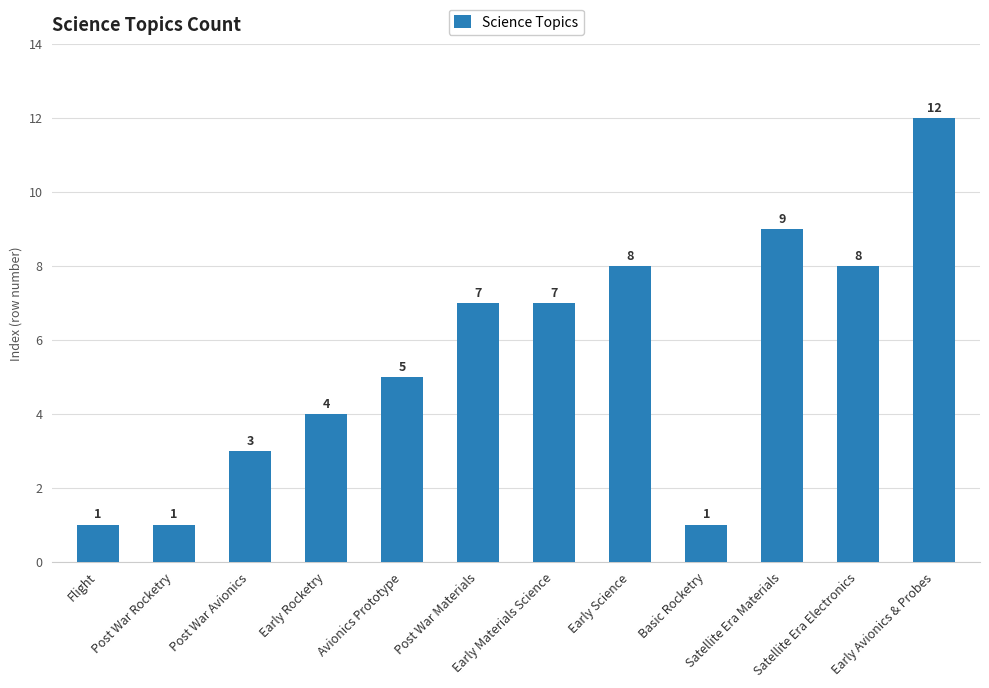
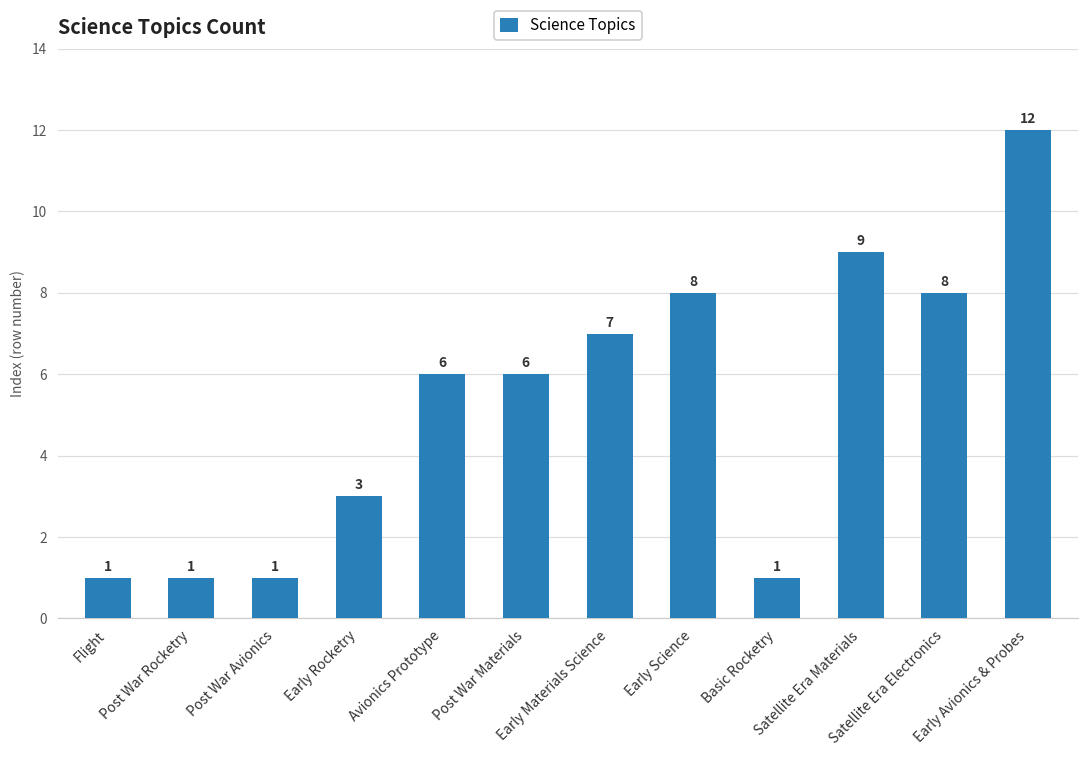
  {
    "Flight": 1,
    "Post War Rocketry": 1,
-   "Post War Avionics": 3,
-   "Early Rocketry": 4,
-   "Avionics Prototype": 5,
-   "Post War Materials": 7,
+   "Post War Avionics": 1,
+   "Early Rocketry": 3,
+   "Avionics Prototype": 6,
+   "Post War Materials": 6,
    "Early Materials Science": 7,
    "Early Science": 8,
    "Basic Rocketry": 1,
    "Satellite Era Materials": 9,
    "Satellite Era Electronics": 8,
    "Early Avionics & Probes": 12
  }
